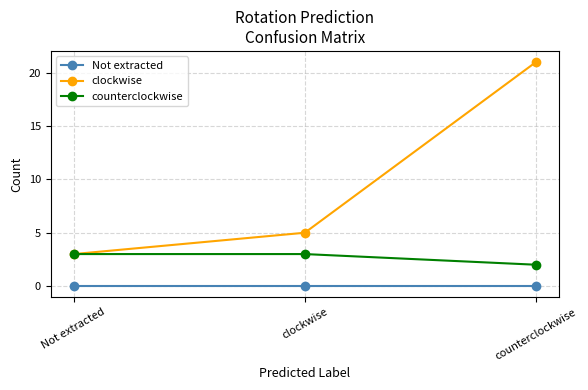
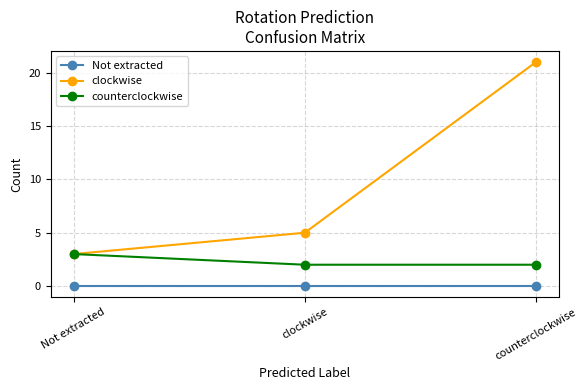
  {
    "Not extracted": {
      "Not extracted": 0,
      "clockwise": 0,
      "counterclockwise": 0
    },
    "clockwise": {
      "clockwise": 5,
      "counterclockwise": 21
    },
    "counterclockwise": {
-     "clockwise": 3,
+     "clockwise": 2,
      "counterclockwise": 2
    }
  }
